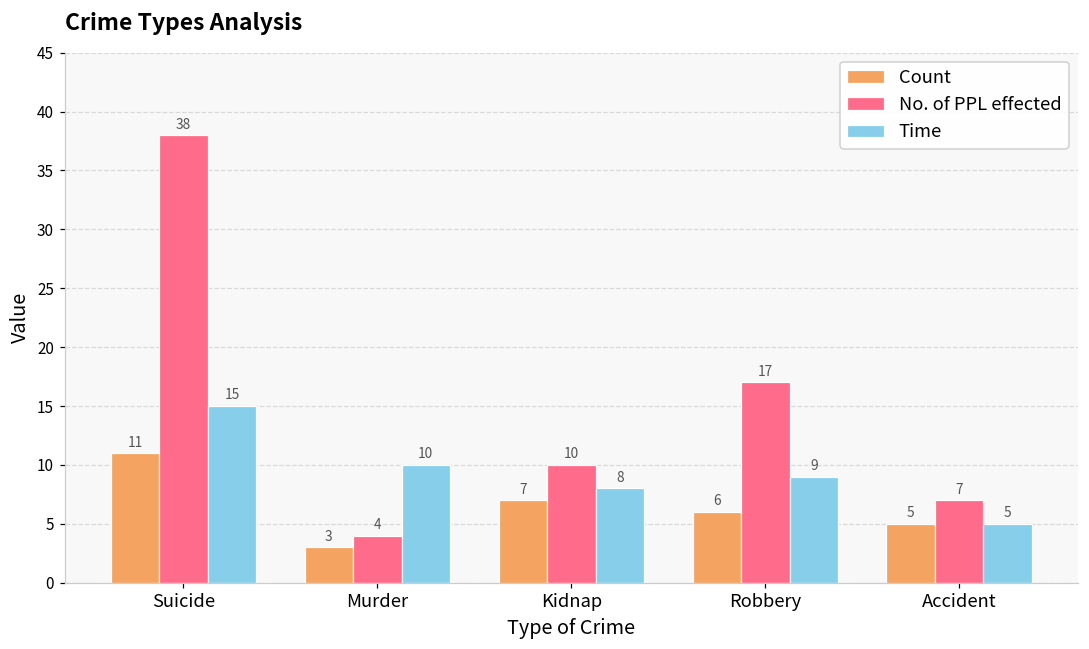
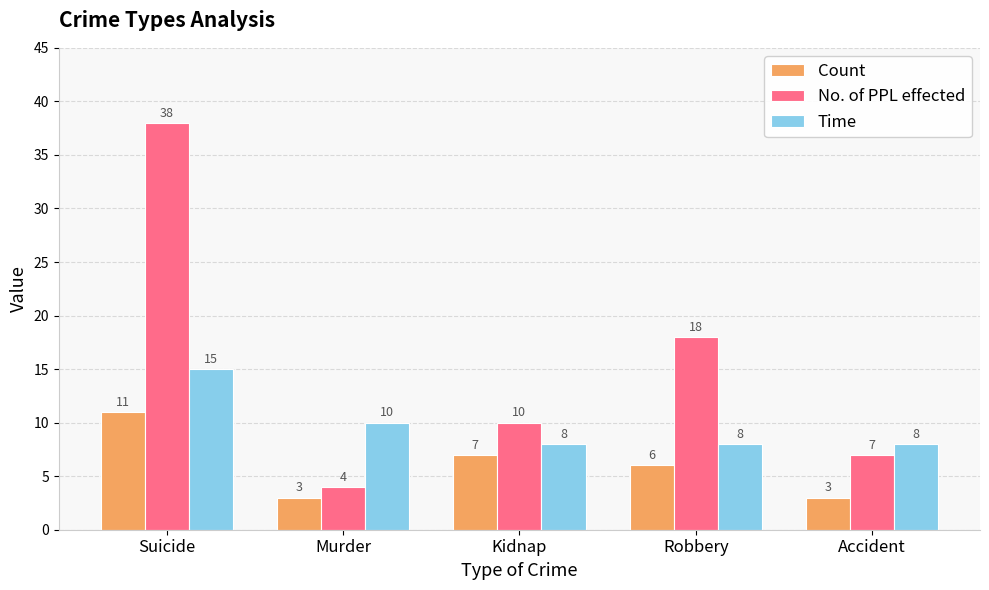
  {
    "Count": {
      "Suicide": 11,
      "Murder": 3,
      "Kidnap": 7,
      "Robbery": 6,
-     "Accident": 5
+     "Accident": 3
    },
    "No. of PPL effected": {
      "Suicide": 38,
      "Murder": 4,
      "Kidnap": 10,
-     "Robbery": 17,
+     "Robbery": 18,
      "Accident": 7
    },
    "Time": {
      "Suicide": 15,
      "Murder": 10,
      "Kidnap": 8,
-     "Robbery": 9,
-     "Accident": 5
+     "Robbery": 8,
+     "Accident": 8
    }
  }
